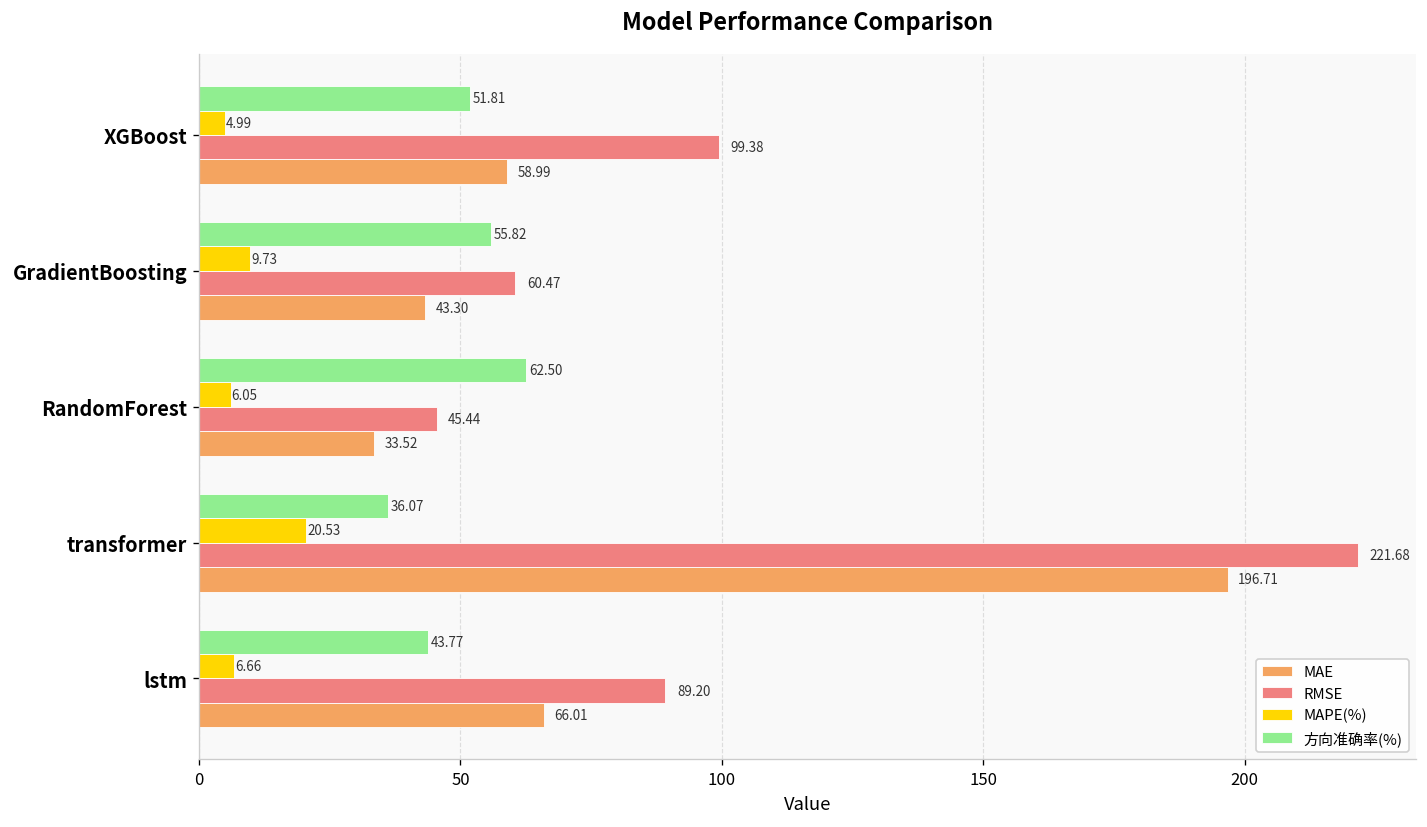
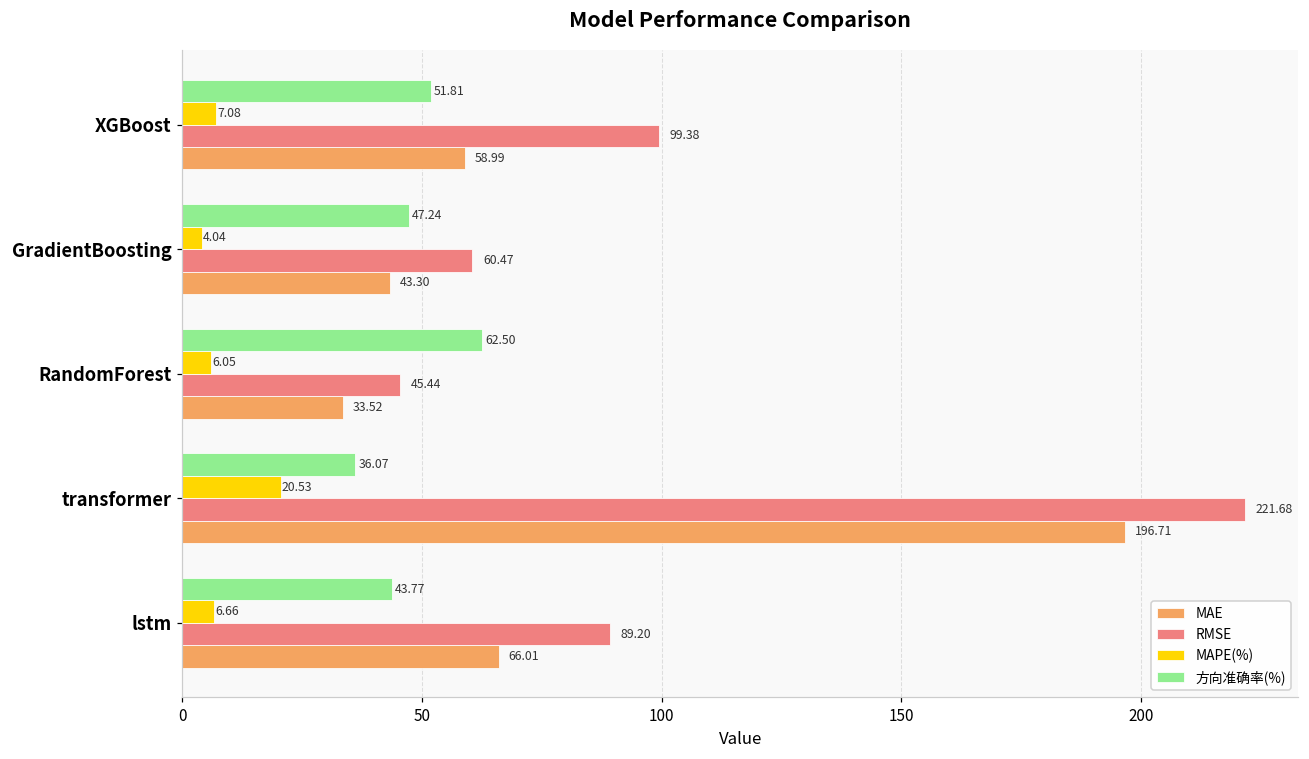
  {
    "MAPE(%)": {
-     "XGBoost": 4.99,
-     "GradientBoosting": 9.73,
+     "XGBoost": 7.08,
+     "GradientBoosting": 4.04,
      "RandomForest": 6.05,
      "transformer": 20.53,
      "lstm": 6.66
    },
    "方向准确率(%)": {
      "XGBoost": 51.81,
-     "GradientBoosting": 55.82,
+     "GradientBoosting": 47.24,
      "RandomForest": 62.50,
      "transformer": 36.07,
      "lstm": 43.77
    }
  }
